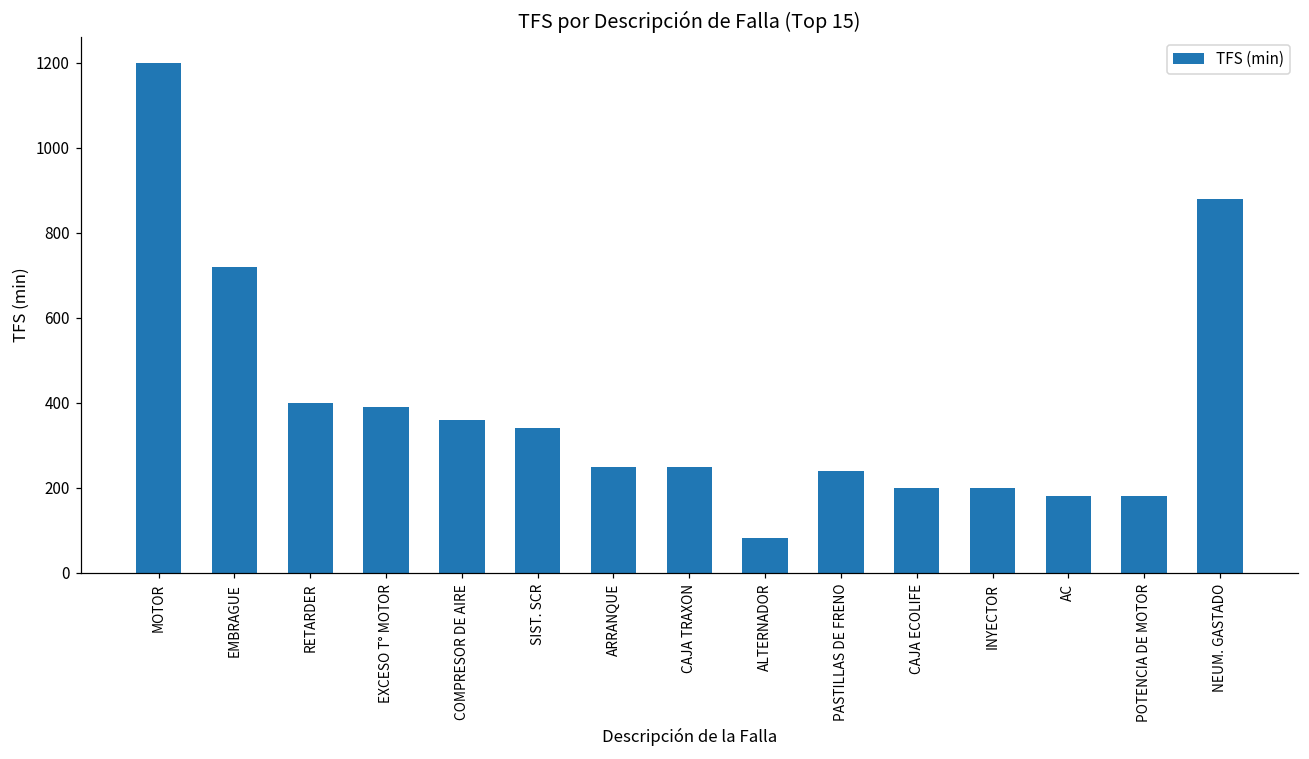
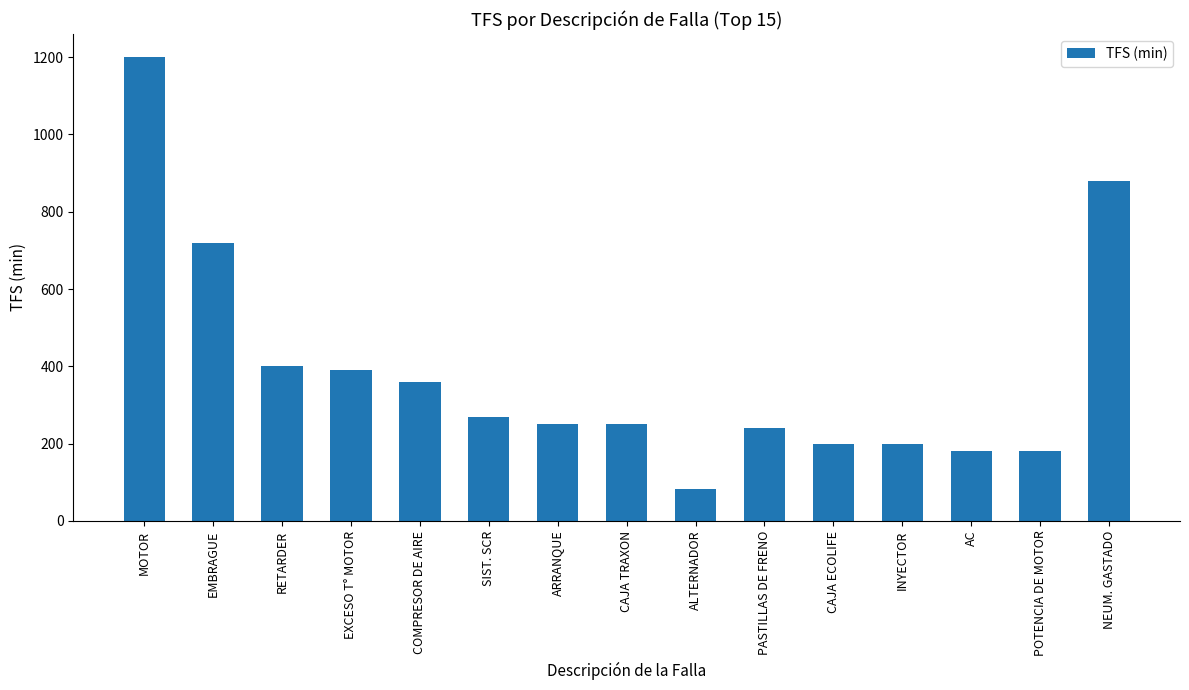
  {
    "MOTOR": 1200,
    "EMBRAGUE": 720,
    "RETARDER": 400,
    "EXCESO T° MOTOR": 390,
    "COMPRESOR DE AIRE": 360,
-   "SIST. SCR": 340,
+   "SIST. SCR": 270,
    "ARRANQUE": 250,
    "CAJA TRAXON": 250,
    "ALTERNADOR": 80,
    "PASTILLAS DE FRENO": 240,
    "CAJA ECOLIFE": 200,
    "INYECTOR": 200,
    "AC": 180,
    "POTENCIA DE MOTOR": 180,
    "NEUM. GASTADO": 880
  }
